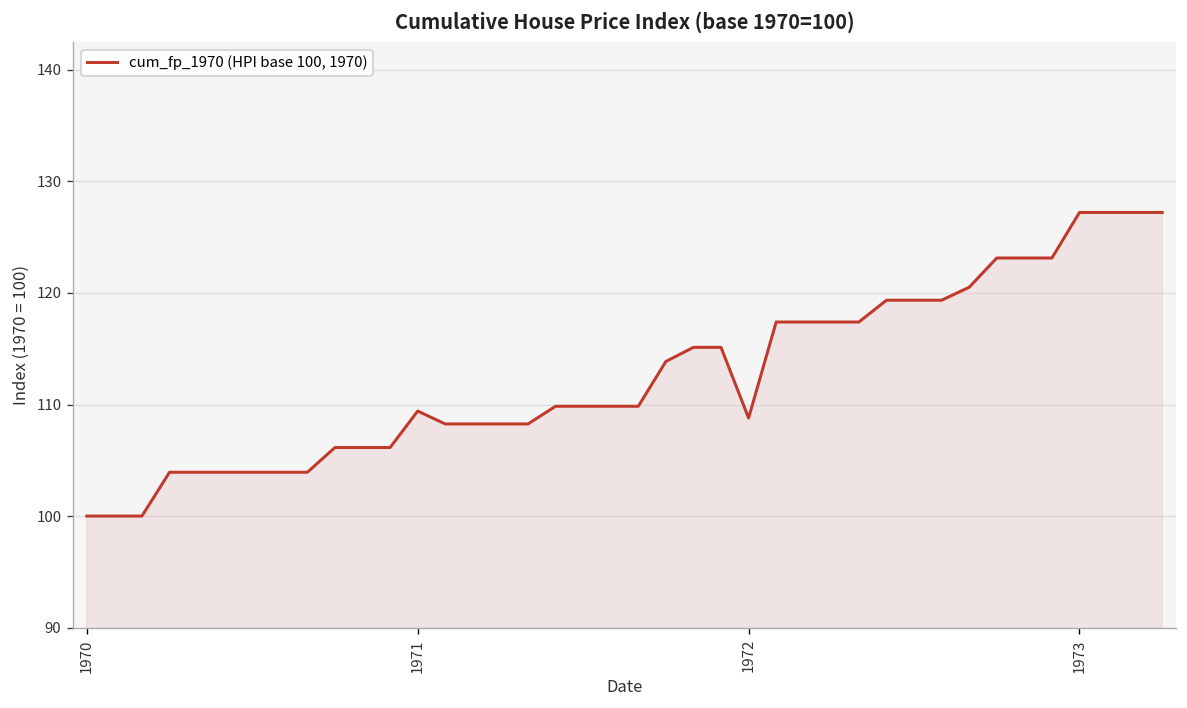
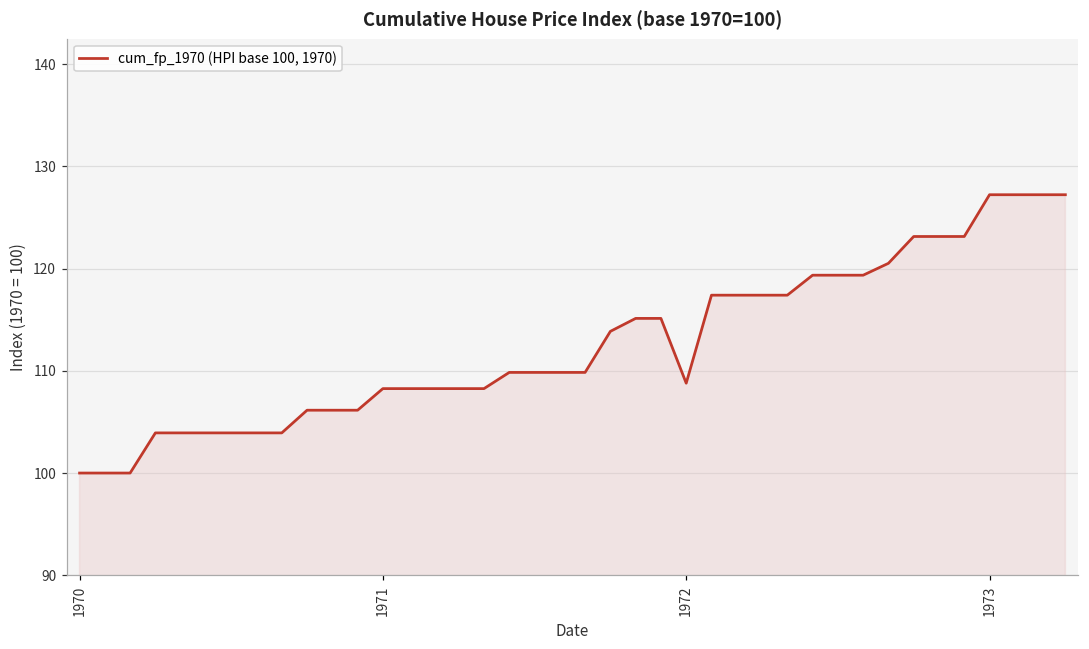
  {
    "1970": 100,
-   "1971": 109,
+   "1971": 108,
    "1972": 109,
    "1973": 127
  }
